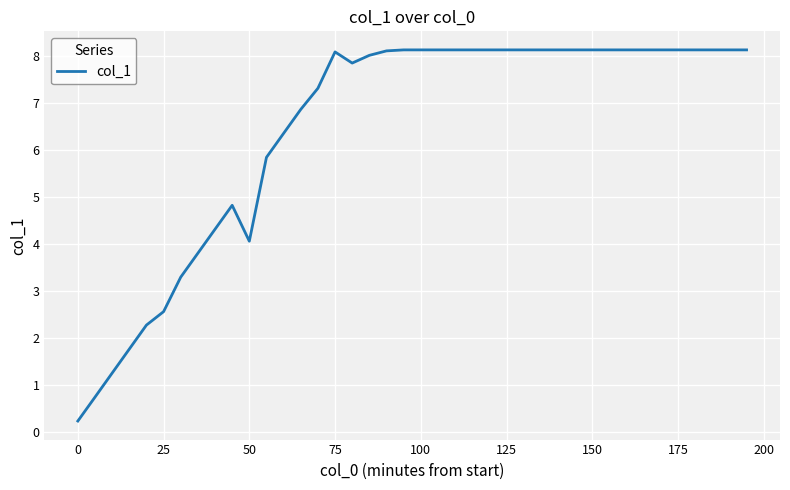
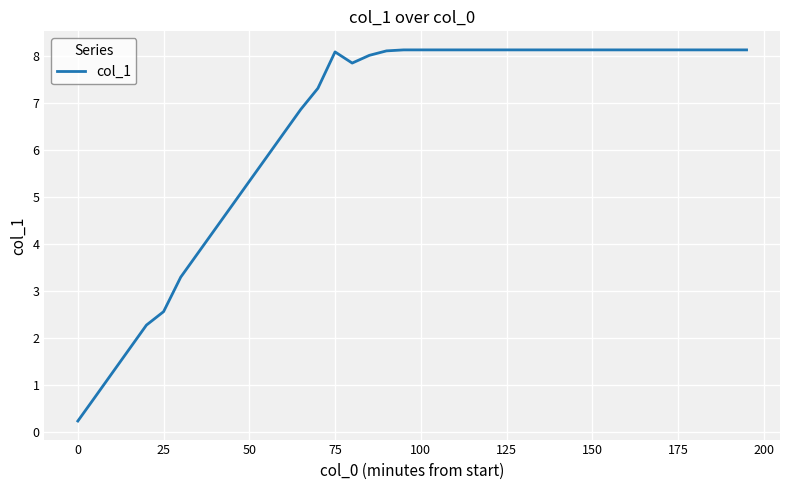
  {
    "0": 0.2,
    "25": 2.6,
-   "50": 4.1,
+   "50": 5.3,
    "75": 8.1,
    "100": 8.1,
    "125": 8.1,
    "150": 8.1,
    "175": 8.1
  }
